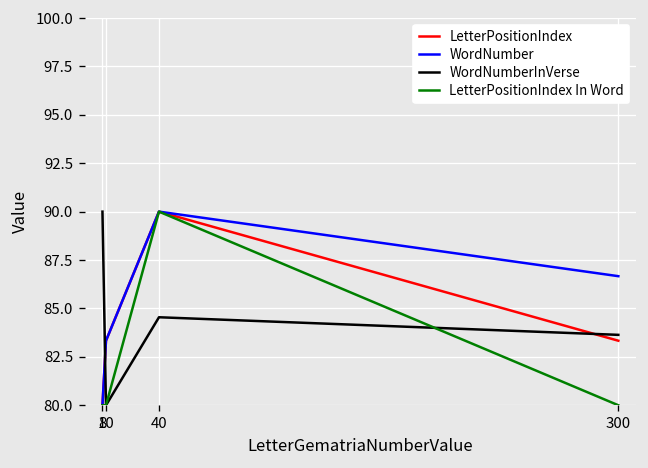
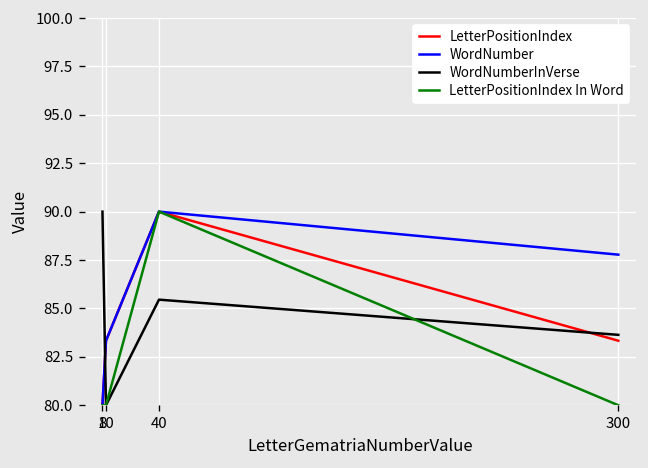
  {
    "LetterPositionIndex": {
      "300": 83.3
    },
    "WordNumber": {
-     "300": 86.7
+     "300": 87.8
    },
    "WordNumberInVerse": {
-     "40": 84.5,
+     "40": 85.5,
      "300": 83.6
    },
    "LetterPositionIndex In Word": {
      "300": 80.0
    }
  }
